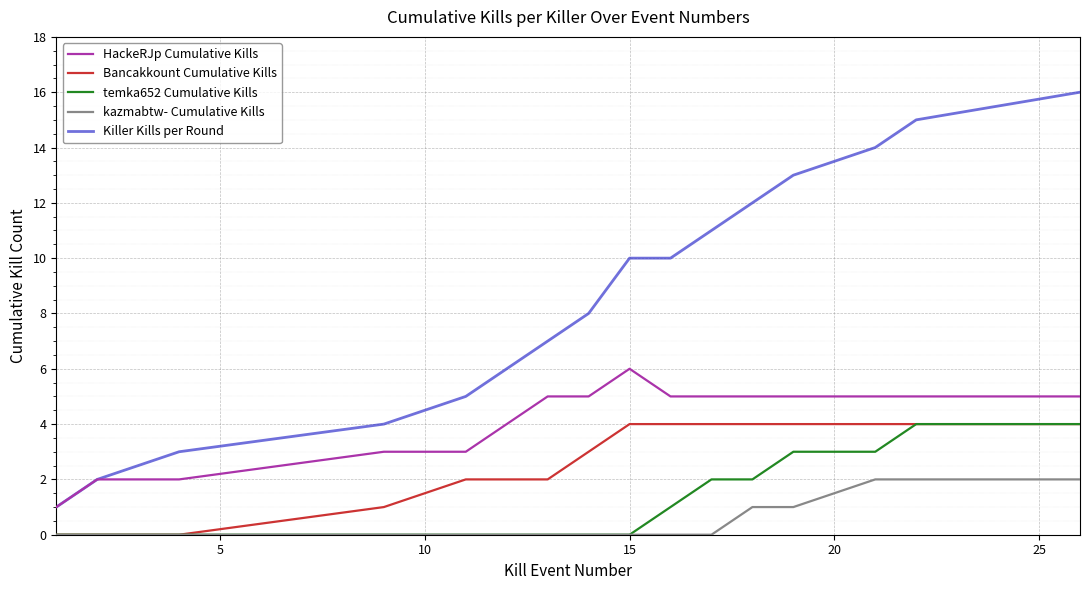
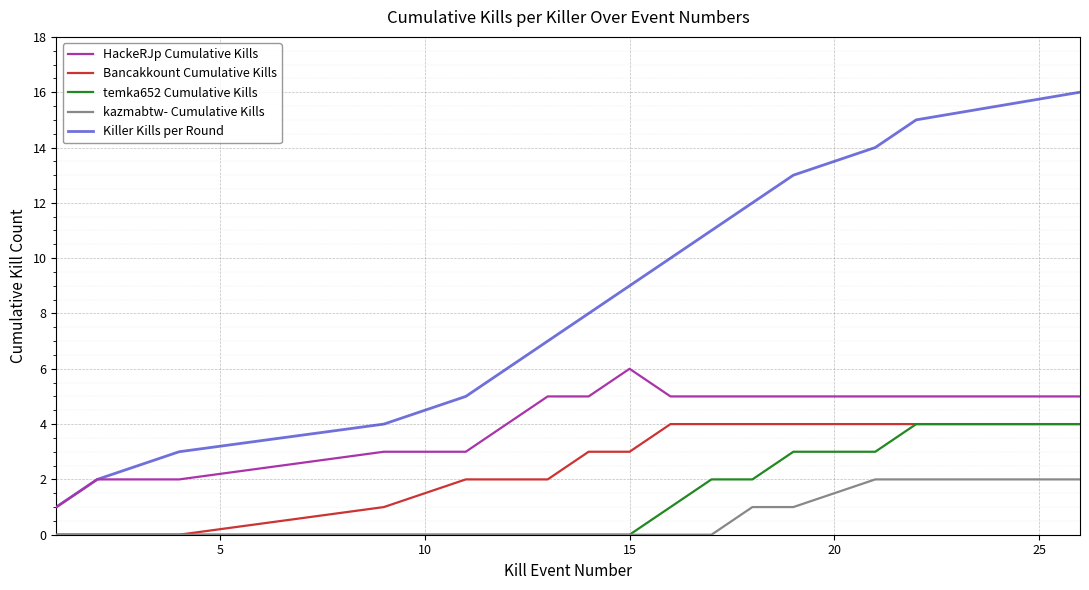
  {
    "HackeRJp Cumulative Kills": {
      "15": 6
    },
    "Bancakkount Cumulative Kills": {
-     "15": 4
+     "15": 3
    },
    "Killer Kills per Round": {
-     "15": 10
+     "15": 9
    }
  }
